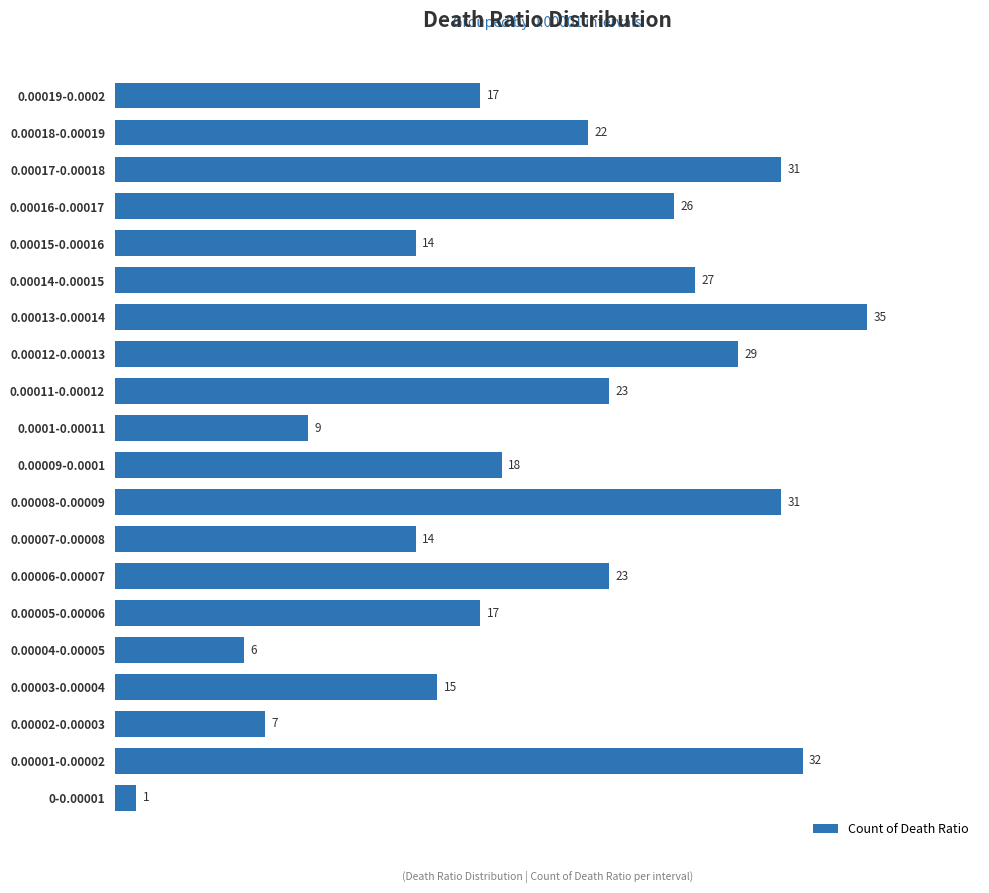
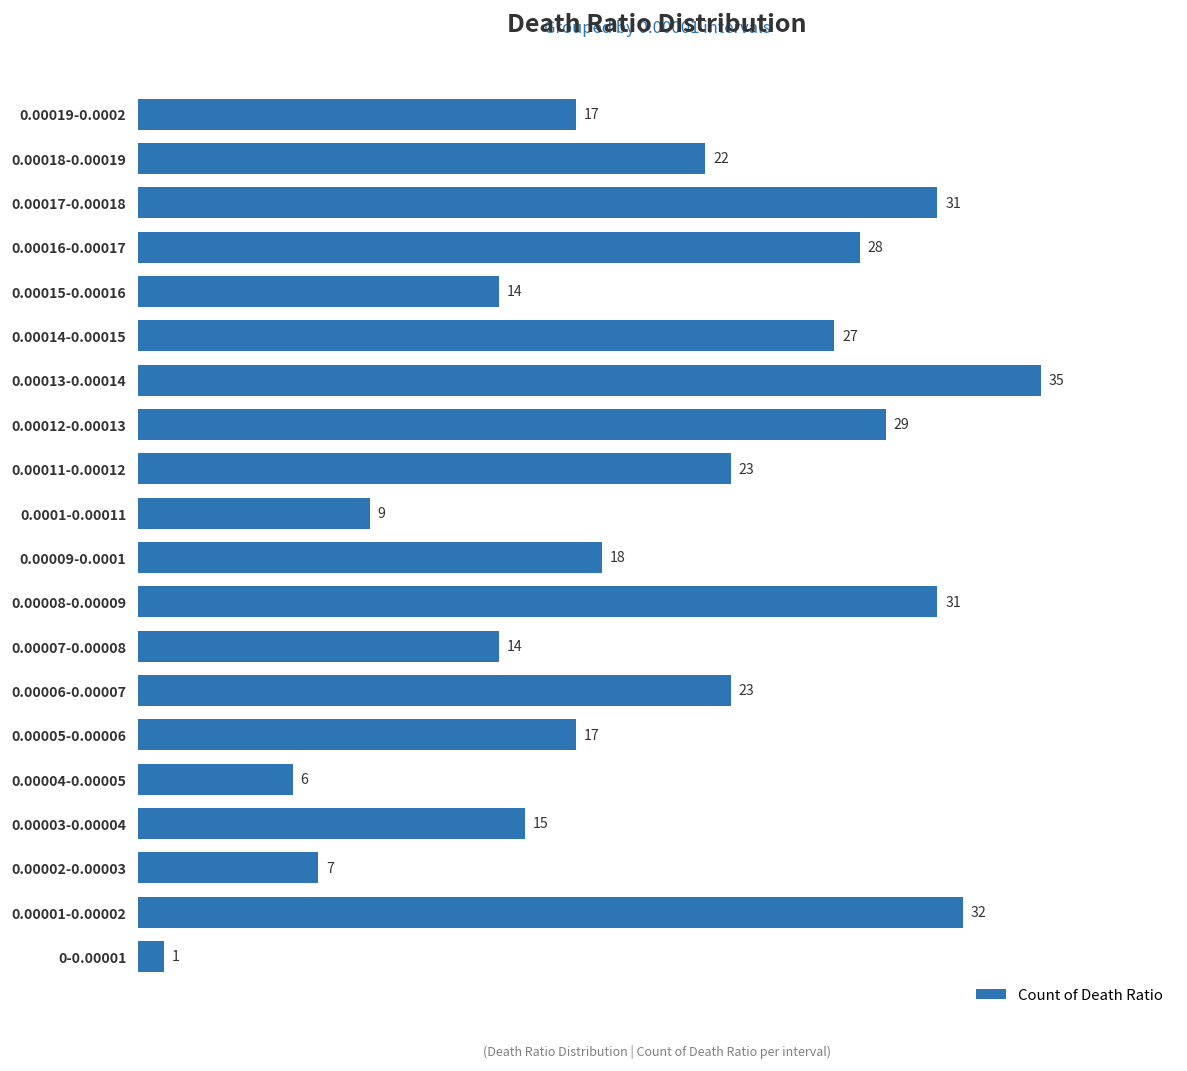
  {
    "0.00019-0.0002": 17,
    "0.00018-0.00019": 22,
    "0.00017-0.00018": 31,
-   "0.00016-0.00017": 26,
+   "0.00016-0.00017": 28,
    "0.00015-0.00016": 14,
    "0.00014-0.00015": 27,
    "0.00013-0.00014": 35,
    "0.00012-0.00013": 29,
    "0.00011-0.00012": 23,
    "0.0001-0.00011": 9,
    "0.00009-0.0001": 18,
    "0.00008-0.00009": 31,
    "0.00007-0.00008": 14,
    "0.00006-0.00007": 23,
    "0.00005-0.00006": 17,
    "0.00004-0.00005": 6,
    "0.00003-0.00004": 15,
    "0.00002-0.00003": 7,
    "0.00001-0.00002": 32,
    "0-0.00001": 1
  }
